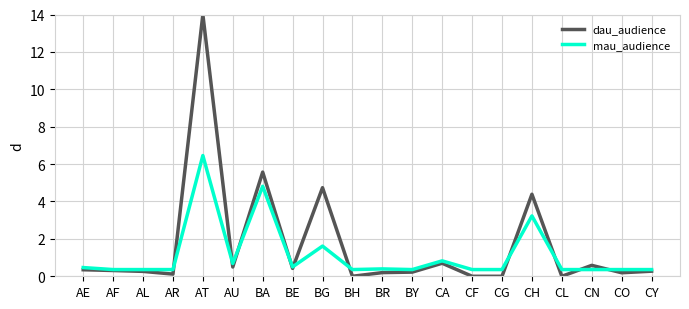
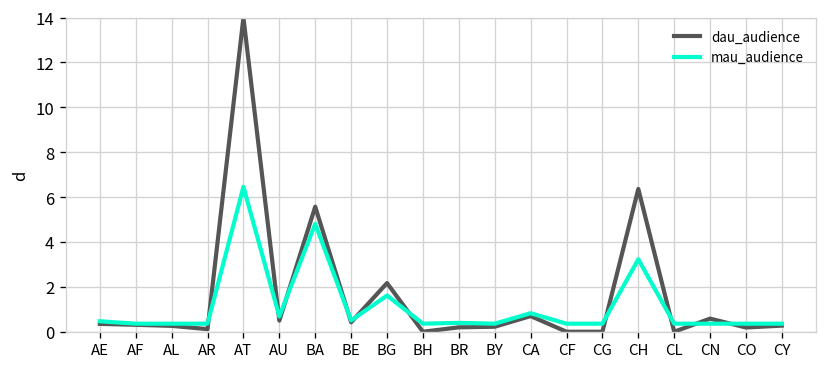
  {
    "dau_audience": {
      "AR": 0.1,
      "AT": 14.0,
      "AU": 0.5,
      "BA": 5.6,
-     "BG": 4.7,
+     "BG": 2.2,
      "BH": 0.0,
      "BR": 0.2,
      "CF": 0.0,
      "CG": 0.0,
-     "CH": 4.4,
+     "CH": 6.4,
      "CL": 0.0,
      "CN": 0.6,
      "CO": 0.2
    },
    "mau_audience": {
      "AR": 0.4,
      "AT": 6.5,
      "AU": 0.7,
      "BA": 4.8,
      "BG": 1.6,
      "BH": 0.4,
      "BR": 0.4,
      "CF": 0.4,
      "CG": 0.4,
      "CH": 3.2,
      "CL": 0.4,
      "CN": 0.4,
      "CO": 0.4
    }
  }
